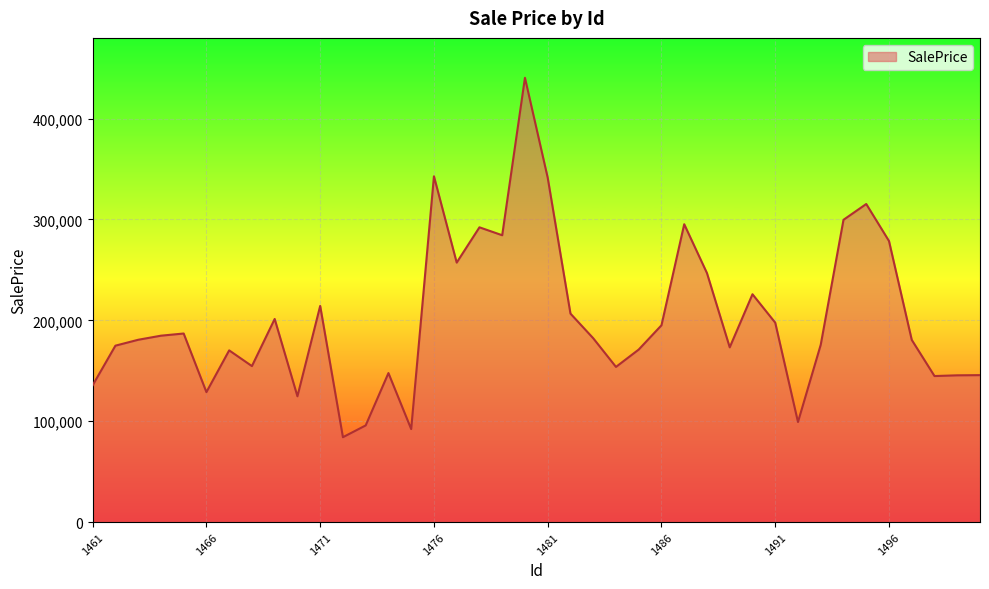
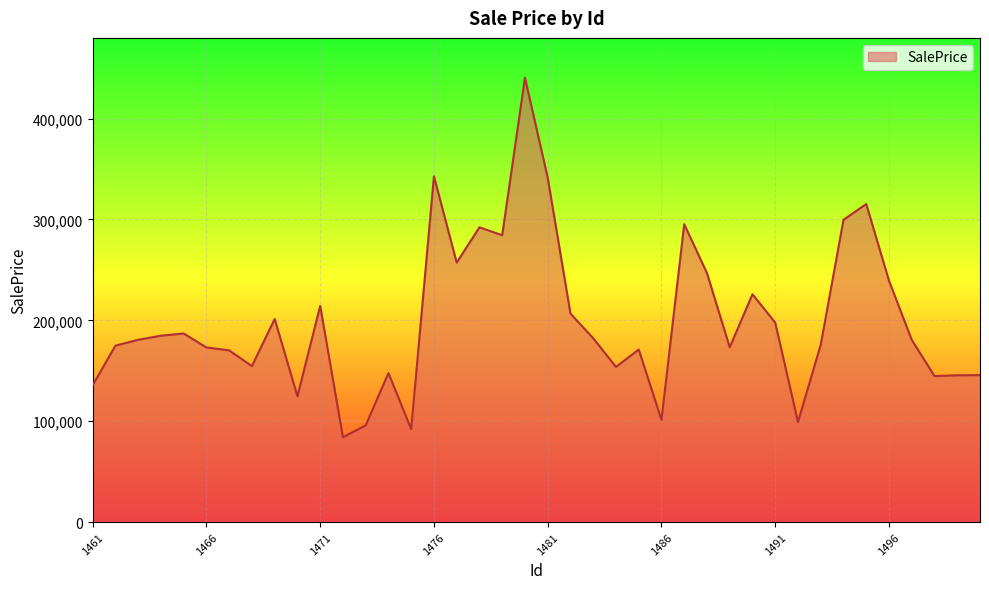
  {
    "1461": "136,000",
-   "1466": "129,000",
+   "1466": "173,000",
    "1471": "214,000",
    "1476": "343,000",
    "1481": "341,000",
-   "1486": "195,000",
+   "1486": "101,000",
    "1491": "198,000",
-   "1496": "279,000"
+   "1496": "239,000"
  }
